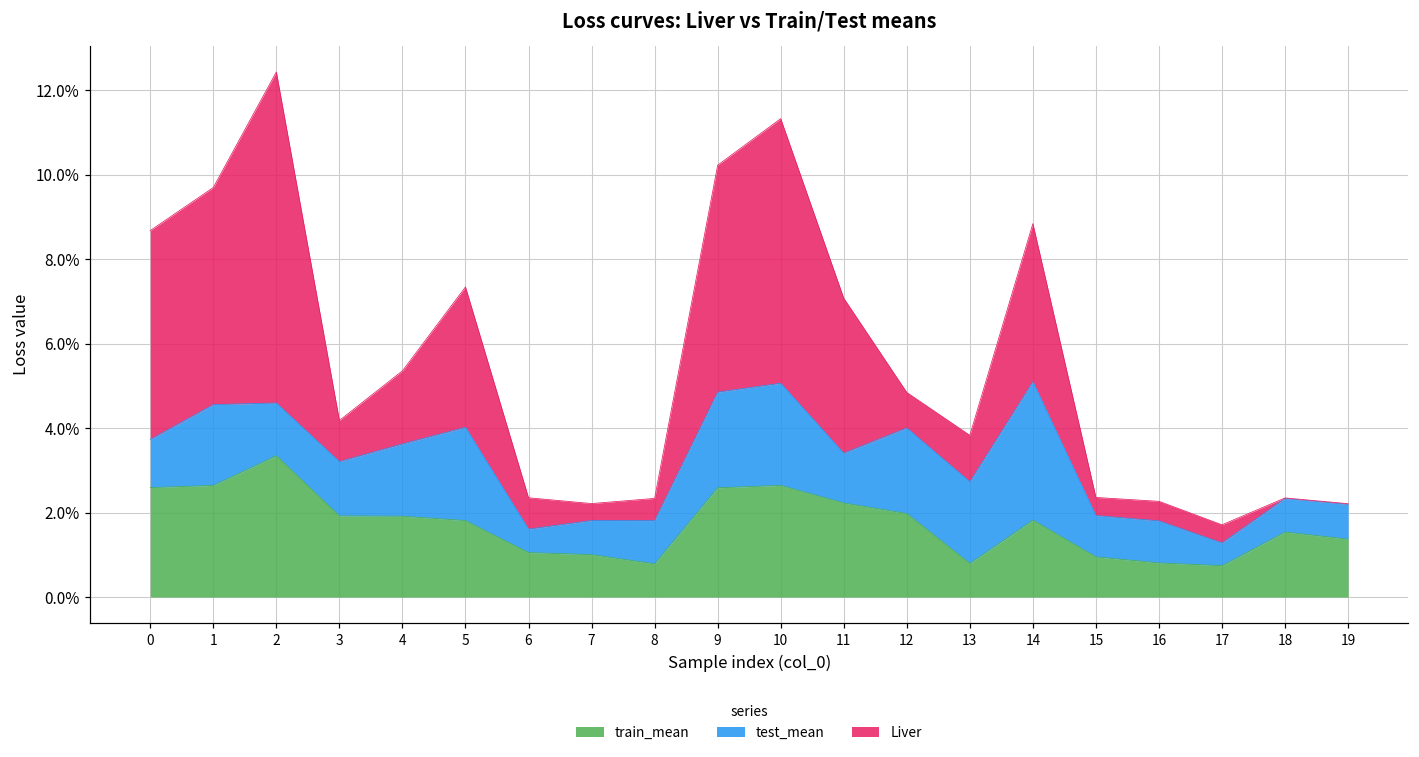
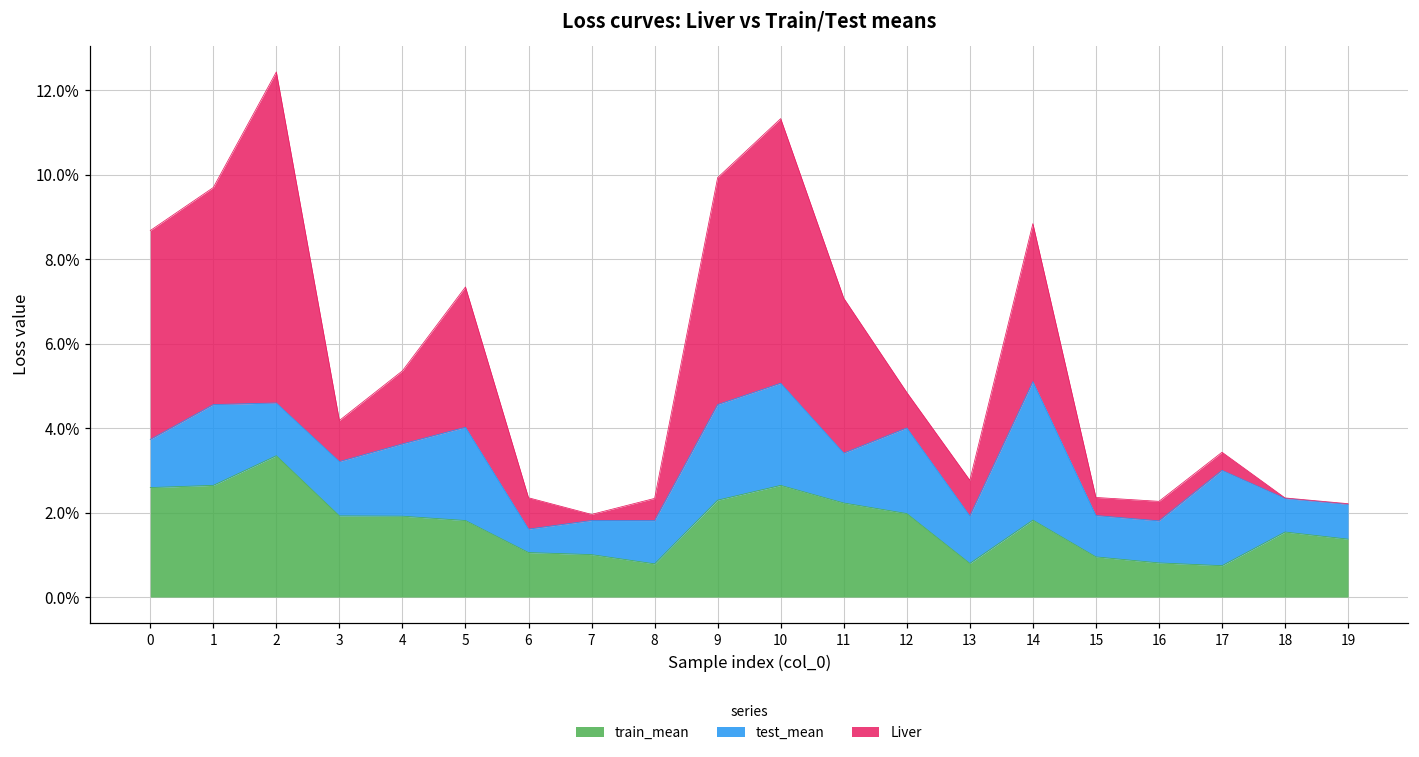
  {
    "train_mean": {
      "0": "2.6%",
      "1": "2.6%",
      "2": "3.3%",
      "3": "1.9%",
      "4": "1.9%",
      "5": "1.8%",
      "6": "1.1%",
      "7": "1.0%",
      "8": "0.8%",
-     "9": "2.6%",
+     "9": "2.3%",
      "10": "2.6%",
      "11": "2.2%",
      "12": "2.0%",
      "13": "0.8%",
      "14": "1.8%",
      "15": "1.0%",
      "16": "0.8%",
      "17": "0.7%",
      "18": "1.5%",
      "19": "1.4%"
    },
    "test_mean": {
      "0": "1.1%",
      "1": "1.9%",
      "2": "1.2%",
      "3": "1.3%",
      "4": "1.7%",
      "5": "2.2%",
      "6": "0.6%",
      "7": "0.8%",
      "8": "1.0%",
      "9": "2.3%",
      "10": "2.4%",
      "11": "1.2%",
      "12": "2.0%",
-     "13": "1.9%",
+     "13": "1.1%",
      "14": "3.3%",
      "15": "1.0%",
      "16": "1.0%",
-     "17": "0.5%"
+     "17": "2.3%"
    },
    "Liver": {
      "0": "4.9%",
      "1": "5.1%",
      "2": "7.8%",
      "3": "1.0%",
      "4": "1.7%",
      "5": "3.3%",
      "6": "0.7%",
-     "7": "0.4%",
+     "7": "0.1%",
      "8": "0.5%",
      "9": "5.4%",
      "10": "6.3%",
      "11": "3.7%",
      "12": "0.8%",
-     "13": "1.1%",
+     "13": "0.8%",
      "14": "3.7%",
      "15": "0.4%",
      "16": "0.5%",
      "17": "0.4%"
    }
  }
